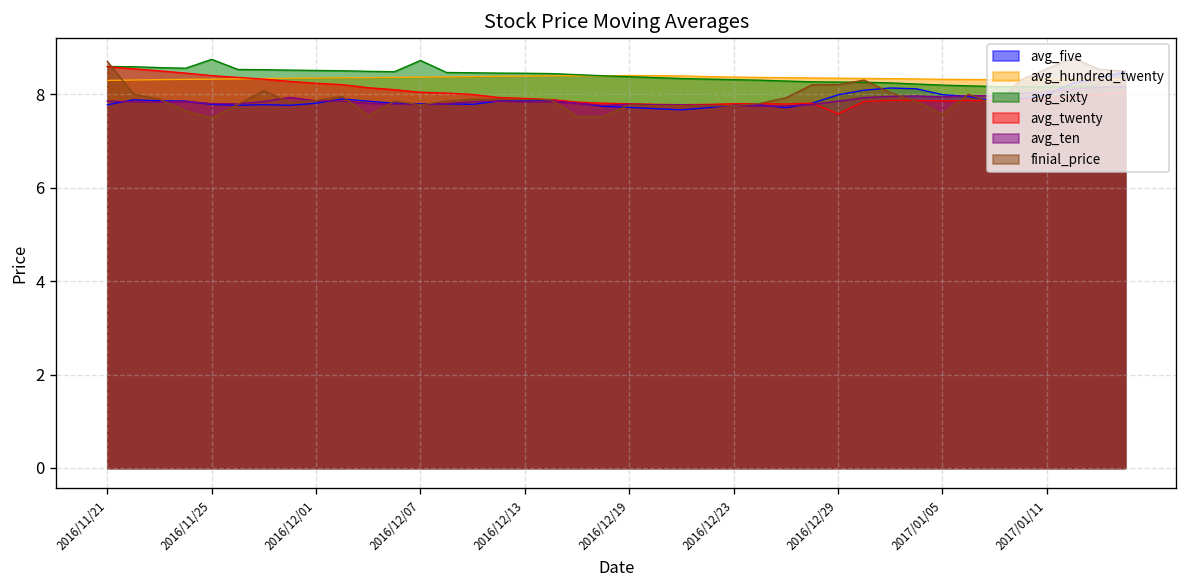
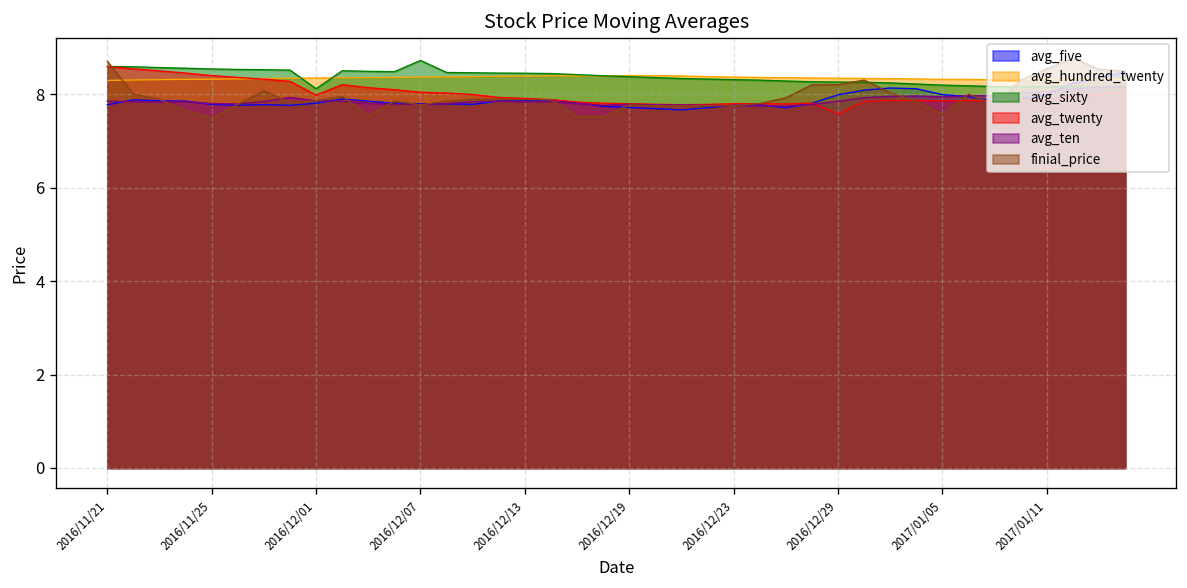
  {
    "avg_five": {
      "2016/11/21": 7.8,
      "2016/12/29": 8.0
    },
    "avg_hundred_twenty": {
      "2016/11/21": 8.3,
      "2016/11/25": 8.3,
      "2016/12/01": 8.3,
      "2016/12/07": 8.4,
      "2016/12/29": 8.3,
      "2017/01/05": 8.3
    },
    "avg_sixty": {
-     "2016/11/25": 8.7,
-     "2016/12/01": 8.5,
+     "2016/11/25": 8.5,
+     "2016/12/01": 8.1,
      "2016/12/07": 8.7,
      "2017/01/05": 8.2
    },
    "avg_twenty": {
      "2016/11/25": 8.4,
-     "2016/12/01": 8.2,
+     "2016/12/01": 8.0,
      "2016/12/07": 8.0,
      "2016/12/29": 7.6,
      "2017/01/05": 7.9
    },
    "avg_ten": {
      "2016/11/21": 7.8,
      "2016/12/29": 7.8
    },
    "finial_price": {
      "2016/11/21": 8.7,
      "2016/11/25": 7.5,
      "2017/01/05": 7.6
    }
  }
